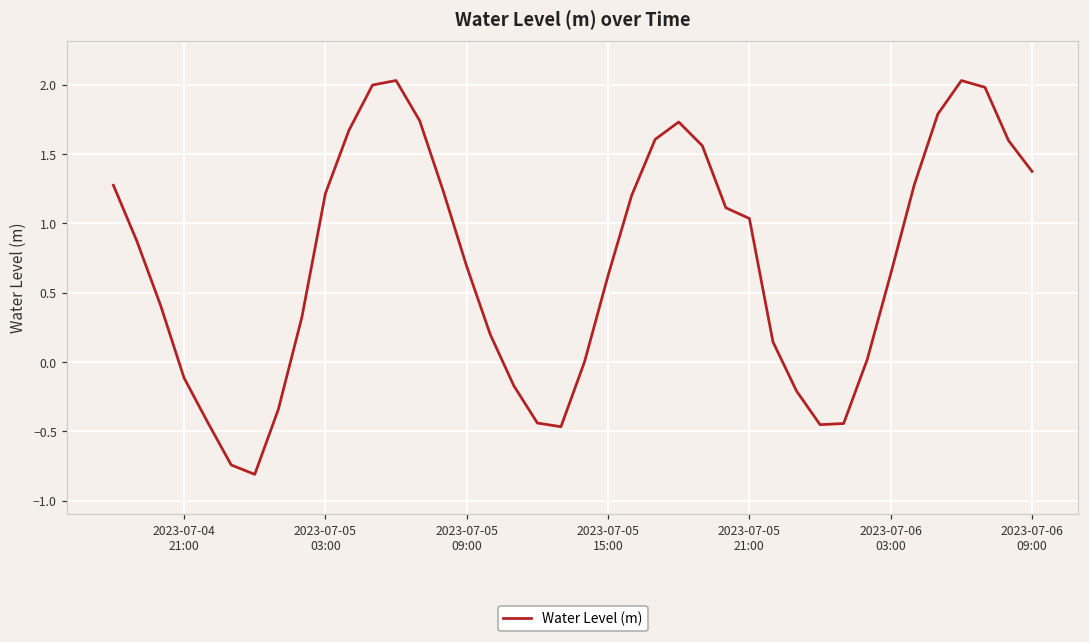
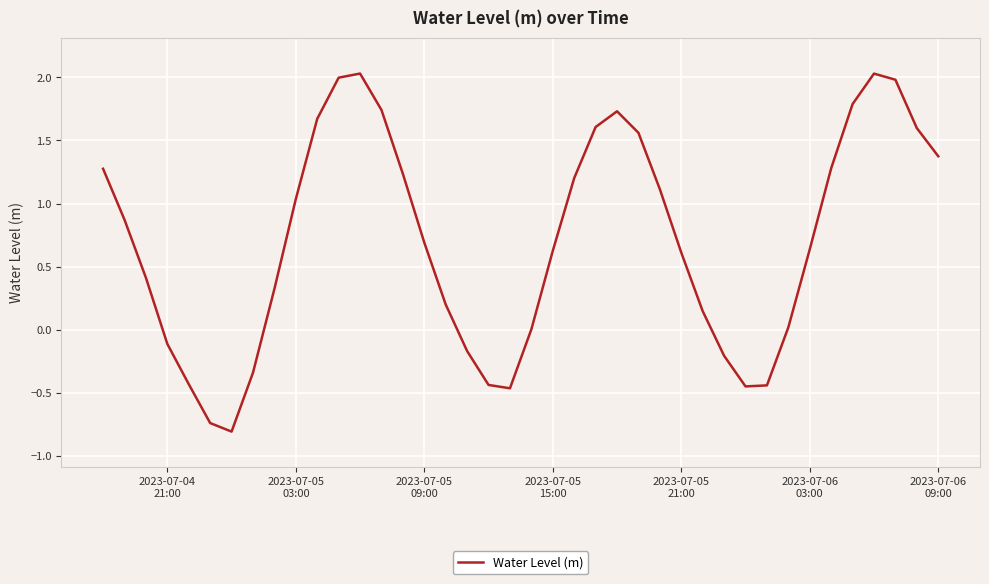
  {
    "2023-07-04 21:00": -0.11,
-   "2023-07-05 03:00": 1.22,
+   "2023-07-05 03:00": 1.04,
    "2023-07-05 09:00": 0.69,
    "2023-07-05 15:00": 0.62,
-   "2023-07-05 21:00": 1.04,
+   "2023-07-05 21:00": 0.61,
    "2023-07-06 03:00": 0.64,
    "2023-07-06 09:00": 1.38
  }
